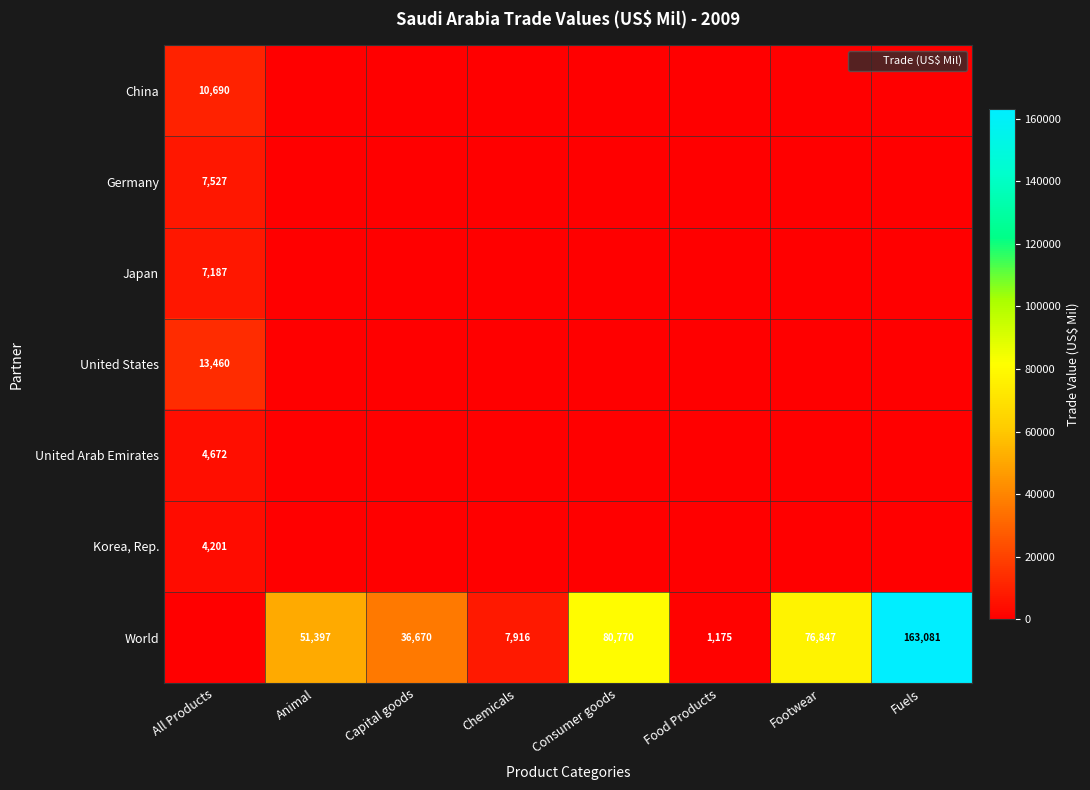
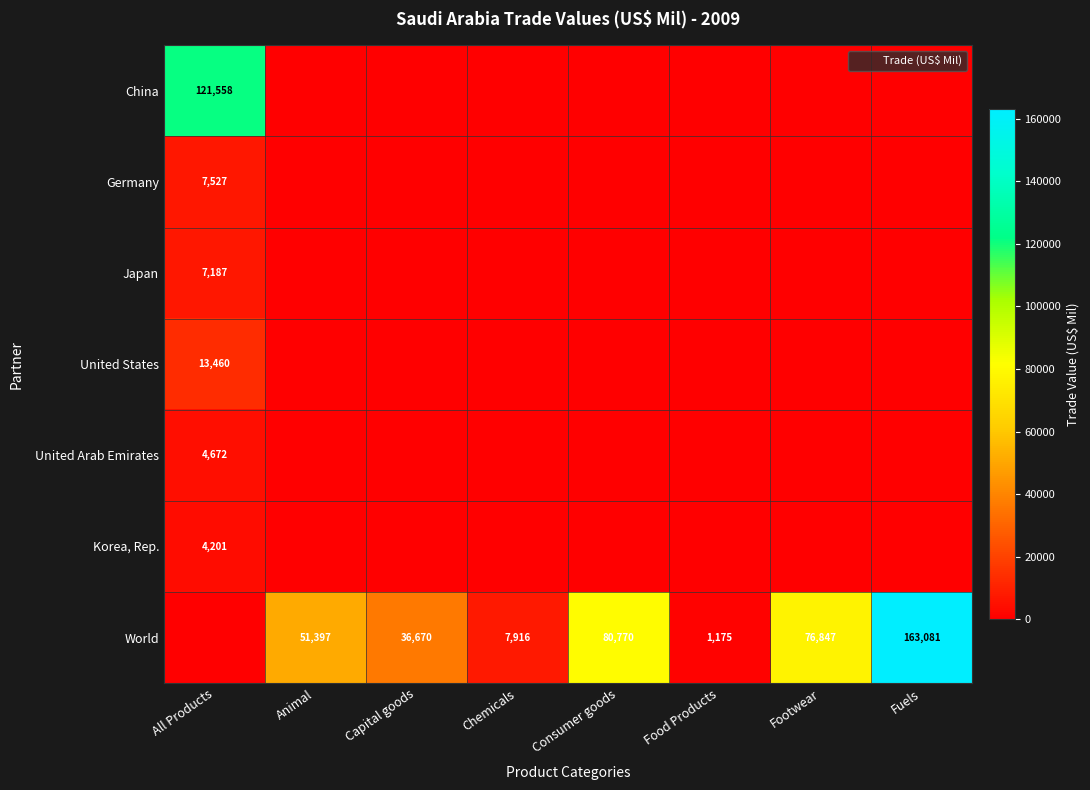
  {
    "China": {
-     "All Products": "10,690"
+     "All Products": "121,558"
    },
    "Germany": {
      "All Products": "7,527"
    },
    "Japan": {
      "All Products": "7,187"
    },
    "United States": {
      "All Products": "13,460"
    },
    "United Arab Emirates": {
      "All Products": "4,672"
    },
    "Korea, Rep.": {
      "All Products": "4,201"
    },
    "World": {
      "Animal": "51,397",
      "Capital goods": "36,670",
      "Chemicals": "7,916",
      "Consumer goods": "80,770",
      "Food Products": "1,175",
      "Footwear": "76,847",
      "Fuels": "163,081"
    }
  }
